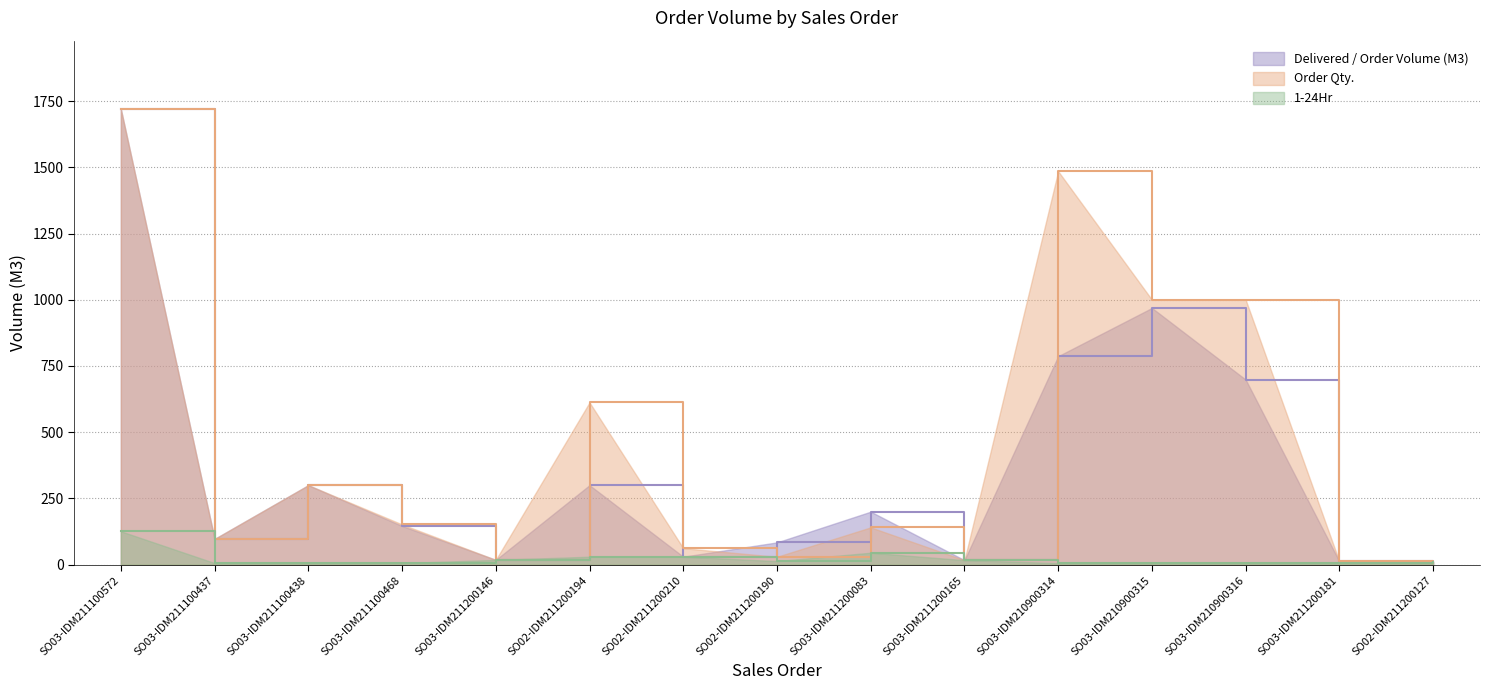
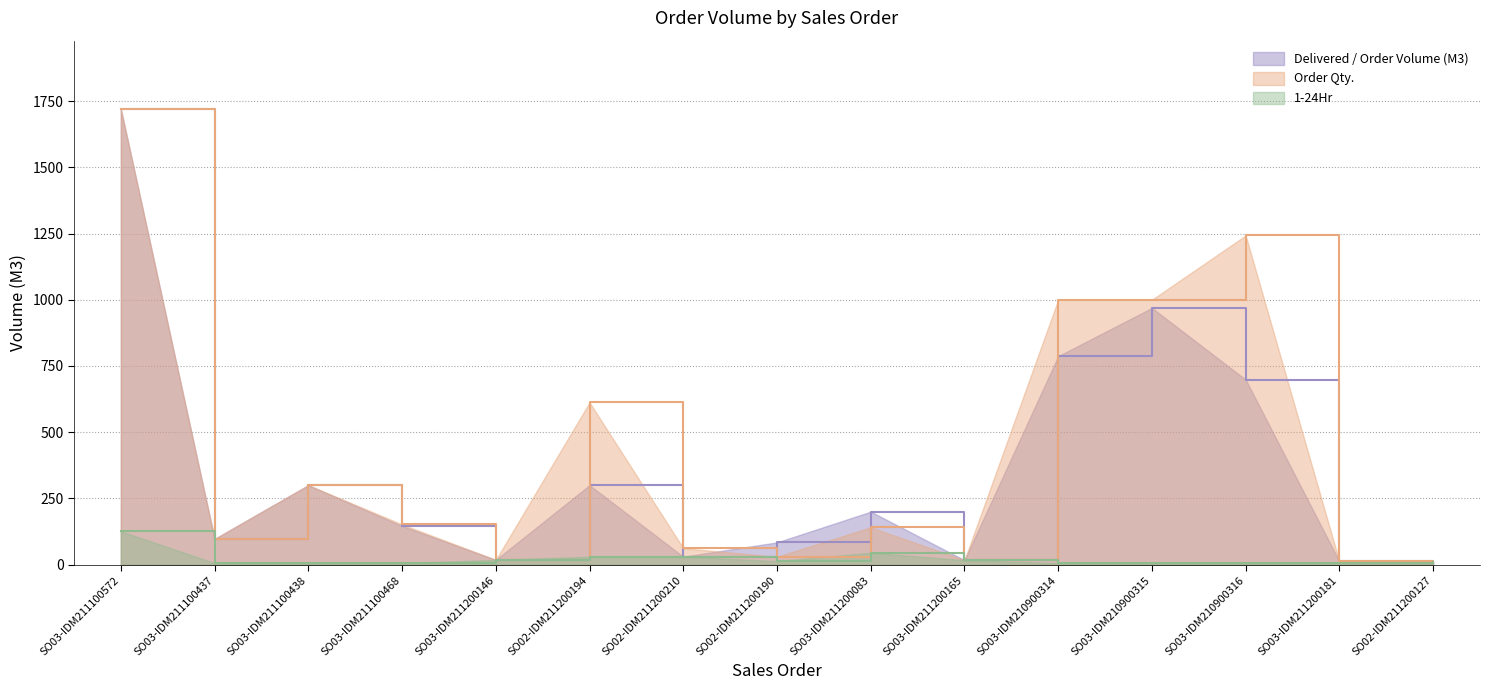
  {
    "Order Qty.": {
      "SO02-IDM211200194": 610,
      "SO02-IDM211200210": 60,
      "SO02-IDM211200190": 30,
      "SO03-IDM211200083": 140,
-     "SO03-IDM210900314": 1490,
+     "SO03-IDM210900314": 1000,
      "SO03-IDM210900315": 1000,
-     "SO03-IDM210900316": 1000
+     "SO03-IDM210900316": 1240
    }
  }
